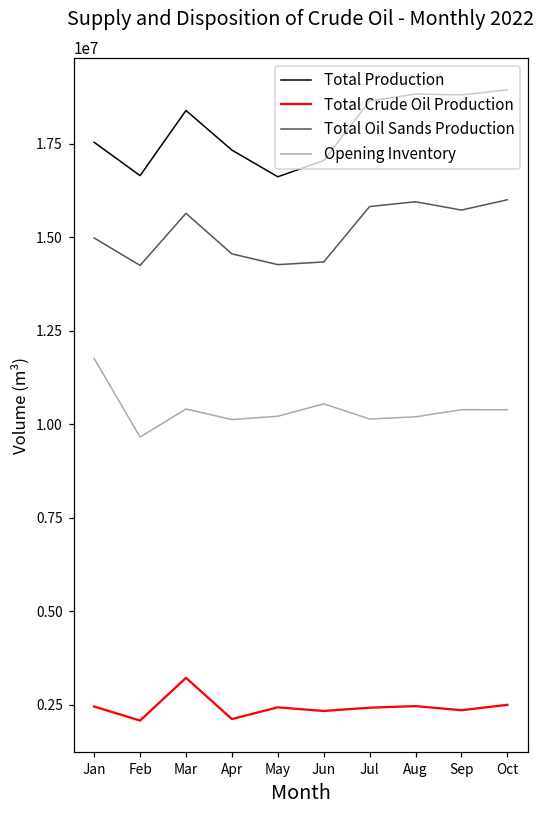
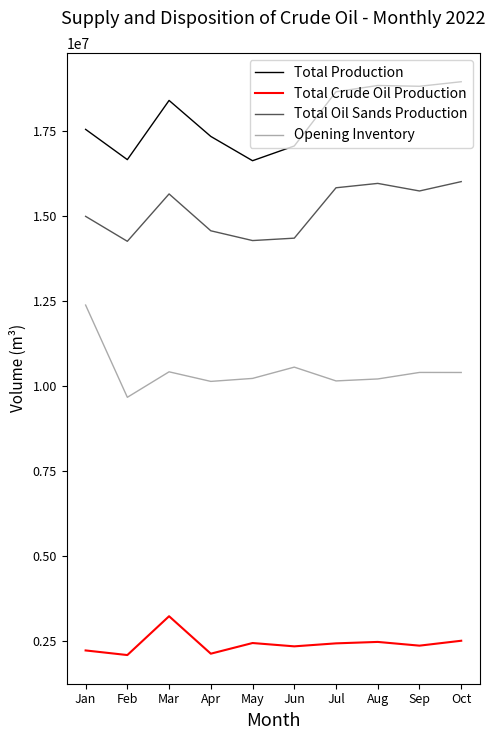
  {
    "Total Production": {
      "Jan": 17500000,
      "Feb": 16600000,
      "Mar": 18400000,
      "Apr": 17300000,
      "May": 16600000
    },
    "Total Crude Oil Production": {
-     "Jan": 2500000,
+     "Jan": 2200000,
      "Feb": 2100000,
      "Mar": 3200000,
      "Apr": 2100000,
      "May": 2400000,
      "Jun": 2300000,
      "Jul": 2400000,
      "Aug": 2500000,
      "Sep": 2400000,
      "Oct": 2500000
    },
    "Total Oil Sands Production": {
      "Jan": 15000000,
      "Feb": 14200000,
      "Mar": 15600000,
      "Apr": 14600000,
      "May": 14300000,
      "Jun": 14300000,
      "Jul": 15800000,
      "Aug": 16000000,
      "Sep": 15700000,
      "Oct": 16000000
    },
    "Opening Inventory": {
-     "Jan": 11800000,
+     "Jan": 12400000,
      "Feb": 9700000,
      "Mar": 10400000,
      "Apr": 10100000,
      "May": 10200000,
      "Jun": 10500000,
      "Jul": 10100000,
      "Aug": 10200000,
      "Sep": 10400000,
      "Oct": 10400000
    }
  }
